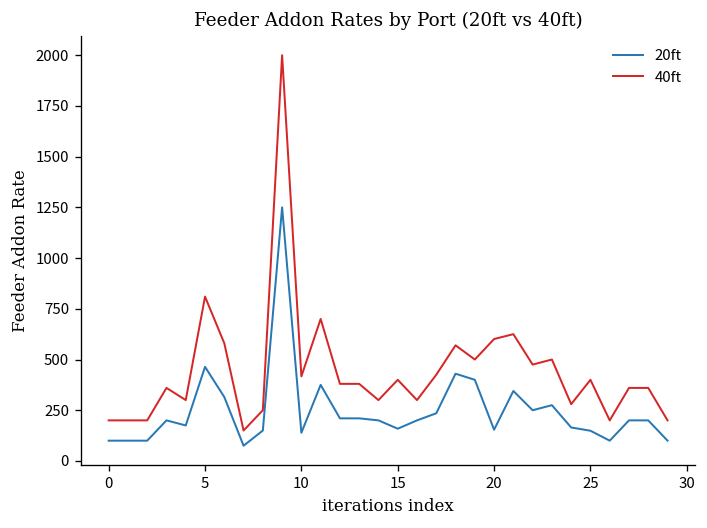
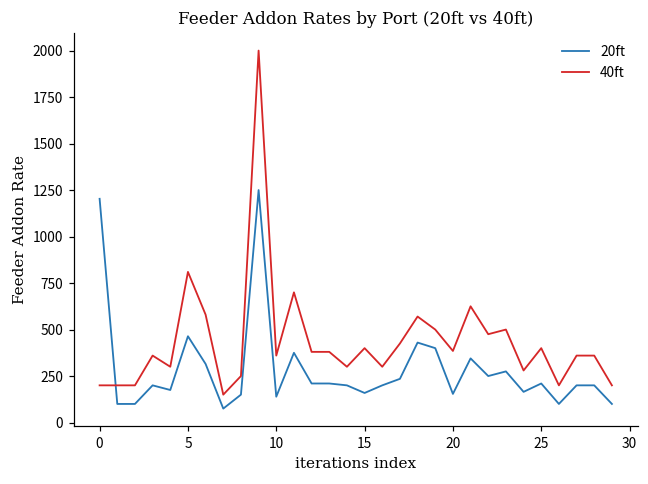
  {
    "20ft": {
-     "0": 100,
+     "0": 1200,
      "5": 460,
      "10": 140,
      "15": 160,
      "20": 150,
-     "25": 150
+     "25": 210
    },
    "40ft": {
      "0": 200,
      "5": 810,
-     "10": 420,
+     "10": 360,
      "15": 400,
-     "20": 600,
+     "20": 390,
      "25": 400
    }
  }
